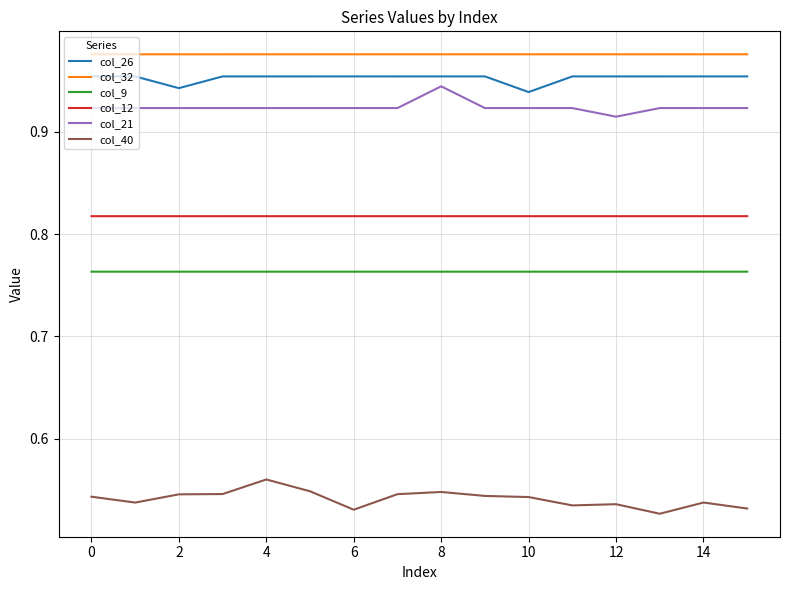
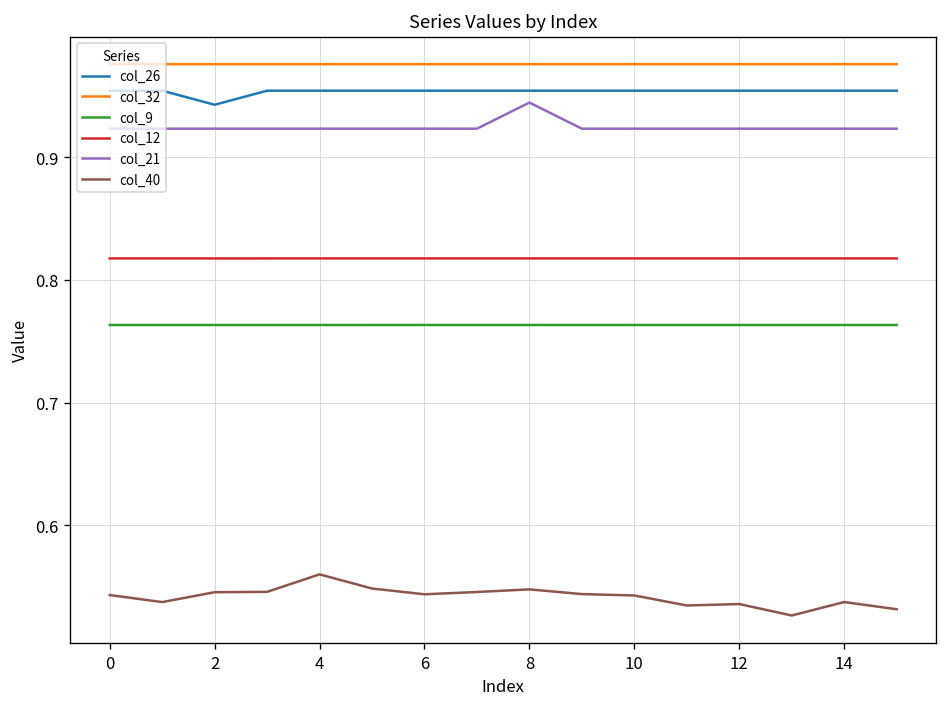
  {
    "col_26": {
      "2": 0.943,
      "4": 0.954,
      "6": 0.954,
      "8": 0.954,
-     "10": 0.939,
+     "10": 0.954,
      "12": 0.954,
      "14": 0.954
    },
    "col_32": {
      "2": 0.976,
      "4": 0.976,
      "6": 0.976,
      "8": 0.976,
      "10": 0.976,
      "12": 0.976,
      "14": 0.976
    },
    "col_9": {
      "0": 0.763,
      "2": 0.763,
      "4": 0.763,
      "6": 0.763,
      "8": 0.763,
      "10": 0.763,
      "12": 0.763,
      "14": 0.763
    },
    "col_12": {
      "0": 0.817,
      "2": 0.817,
      "4": 0.817,
      "6": 0.817,
      "8": 0.817,
      "10": 0.817,
      "12": 0.817,
      "14": 0.817
    },
    "col_21": {
      "2": 0.923,
      "4": 0.923,
      "6": 0.923,
      "8": 0.944,
      "10": 0.923,
-     "12": 0.915,
+     "12": 0.923,
      "14": 0.923
    },
    "col_40": {
      "0": 0.543,
      "2": 0.546,
      "4": 0.560,
-     "6": 0.531,
+     "6": 0.544,
      "8": 0.548,
      "10": 0.543,
      "12": 0.536,
      "14": 0.538
    }
  }
